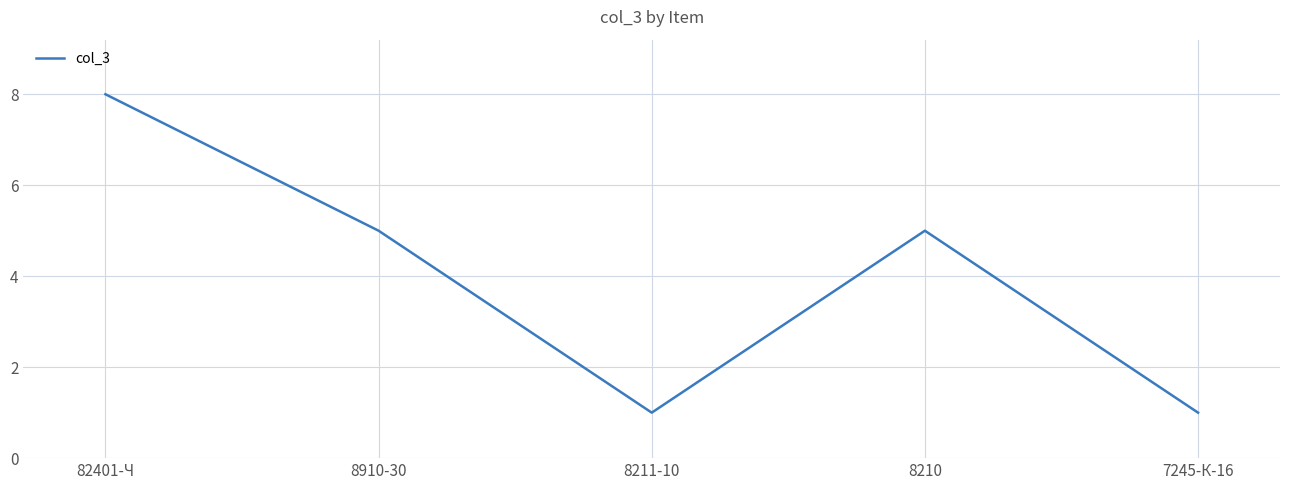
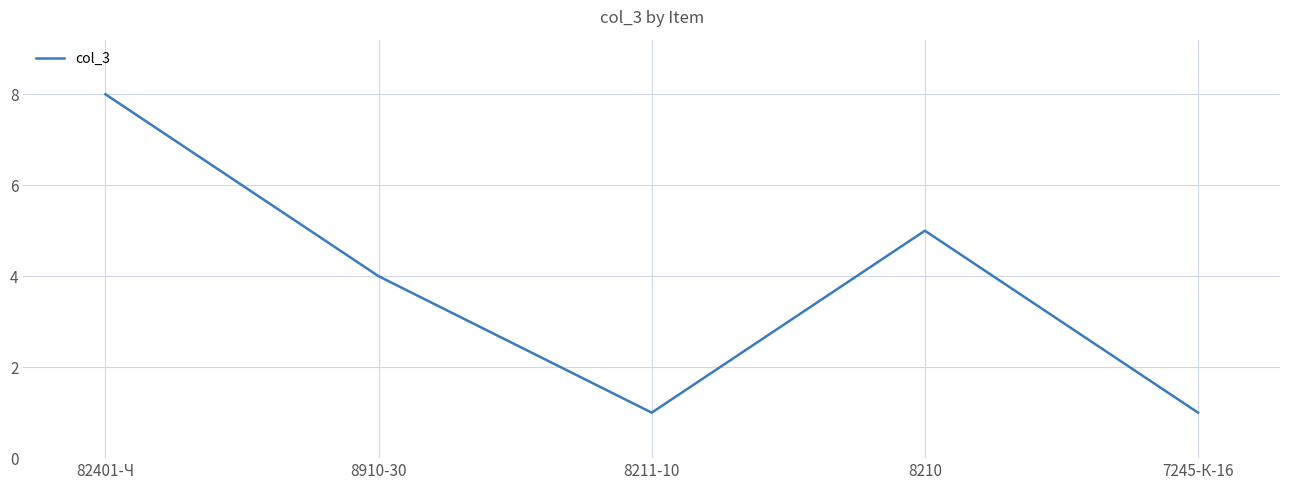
  {
    "82401-Ч": 8,
-   "8910-30": 5,
+   "8910-30": 4,
    "8211-10": 1,
    "8210": 5,
    "7245-К-16": 1
  }
